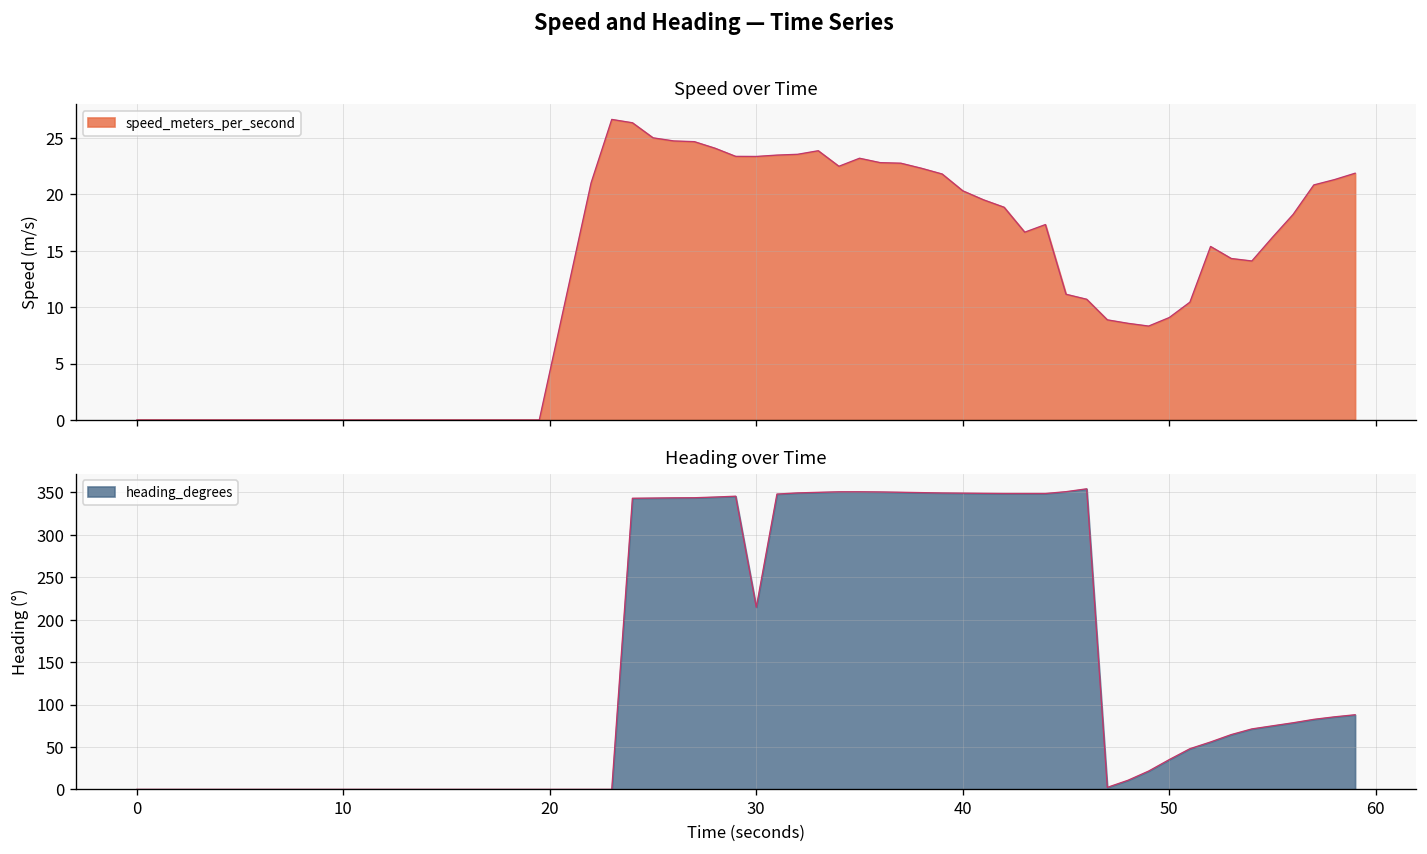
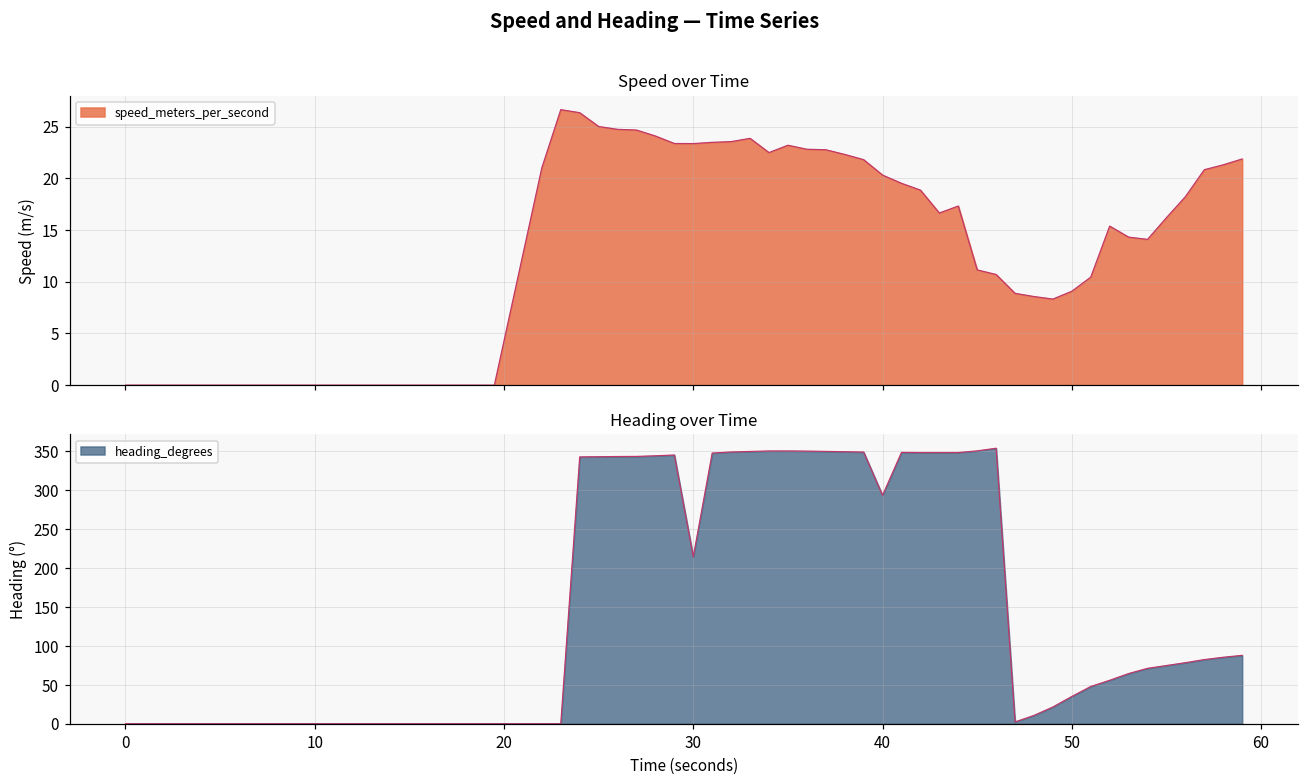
  {
    "Heading over Time": {
      "0": 0,
      "30": 210,
-     "40": 350,
+     "40": 290,
      "50": 40
    }
  }
